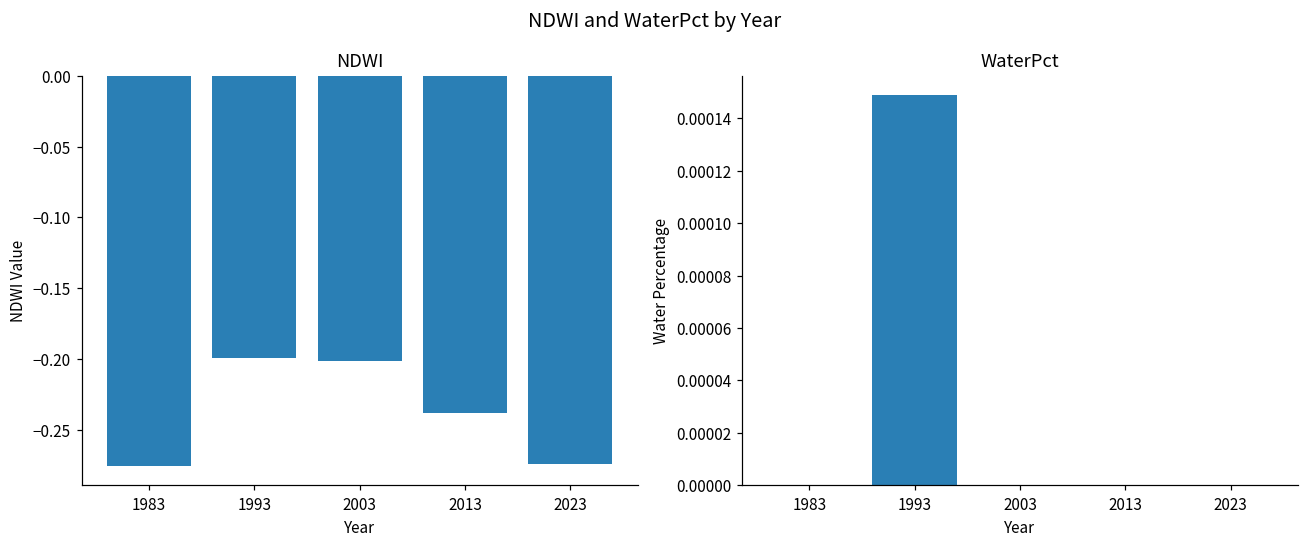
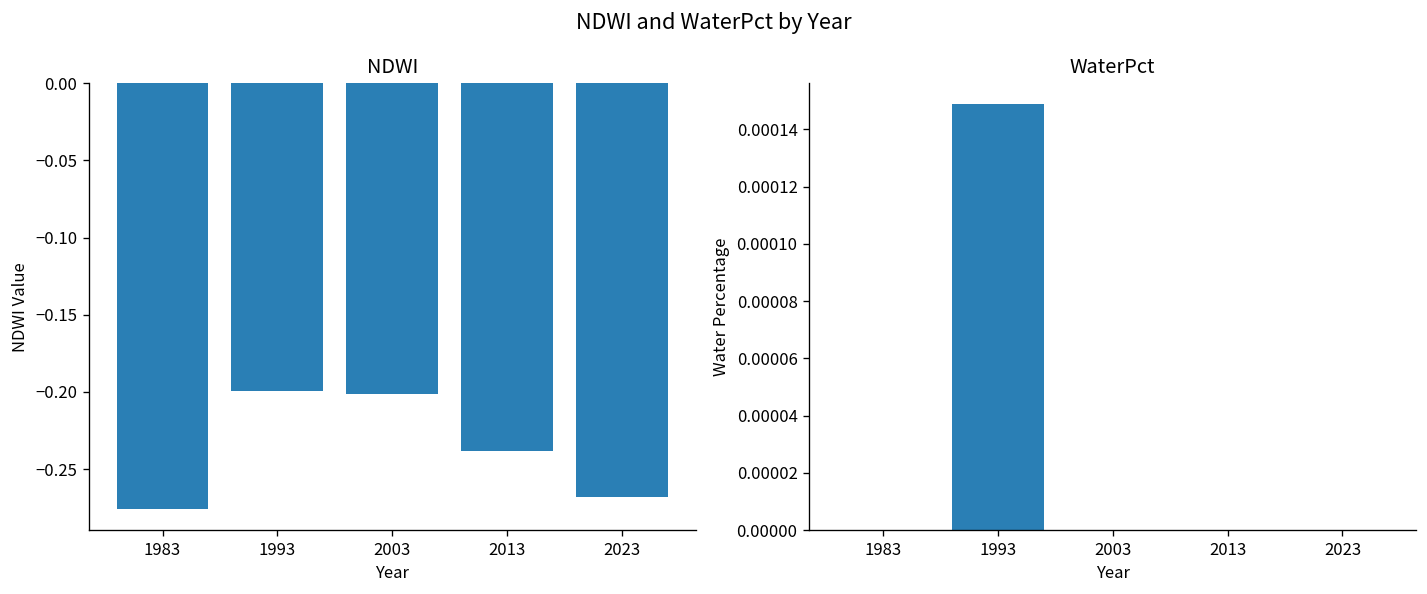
  {
    "NDWI": {
      "1983": -0.276,
      "1993": -0.199,
      "2003": -0.202,
      "2013": -0.238,
-     "2023": -0.274
+     "2023": -0.268
    },
    "WaterPct": {
      "1983": 0.000000,
      "1993": 0.000149,
      "2003": 0.000000,
      "2013": 0.000000,
      "2023": 0.000000
    }
  }
